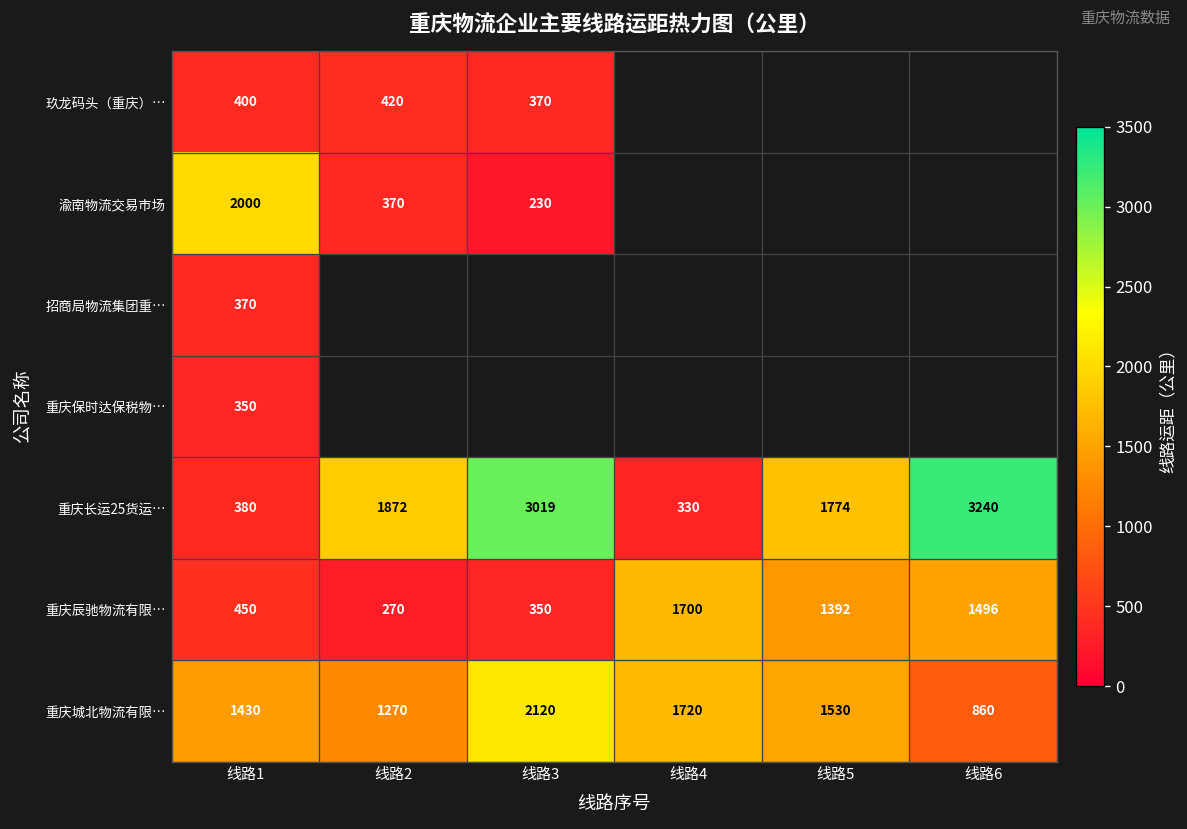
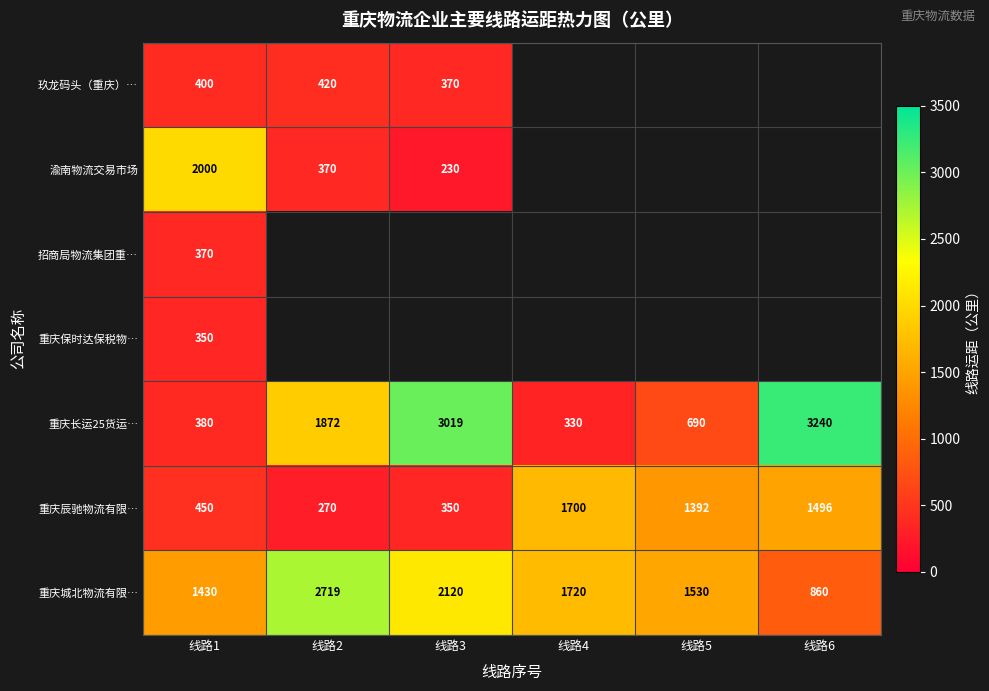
  {
    "玖龙码头（重庆）…": {
      "线路1": 400,
      "线路2": 420,
      "线路3": 370
    },
    "渝南物流交易市场": {
      "线路1": 2000,
      "线路2": 370,
      "线路3": 230
    },
    "招商局物流集团重…": {
      "线路1": 370
    },
    "重庆保时达保税物…": {
      "线路1": 350
    },
    "重庆长运25货运…": {
      "线路1": 380,
      "线路2": 1872,
      "线路3": 3019,
      "线路4": 330,
-     "线路5": 1774,
+     "线路5": 690,
      "线路6": 3240
    },
    "重庆辰驰物流有限…": {
      "线路1": 450,
      "线路2": 270,
      "线路3": 350,
      "线路4": 1700,
      "线路5": 1392,
      "线路6": 1496
    },
    "重庆城北物流有限…": {
      "线路1": 1430,
-     "线路2": 1270,
+     "线路2": 2719,
      "线路3": 2120,
      "线路4": 1720,
      "线路5": 1530,
      "线路6": 860
    }
  }
